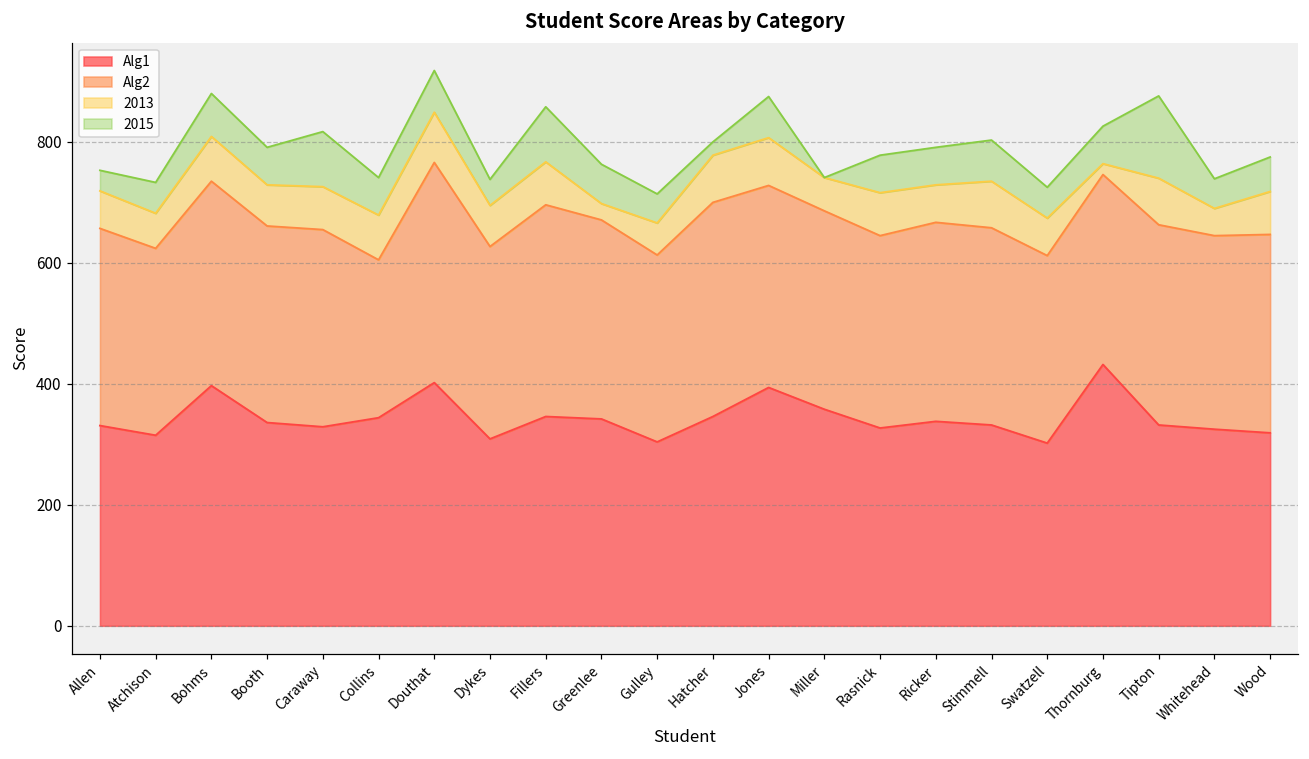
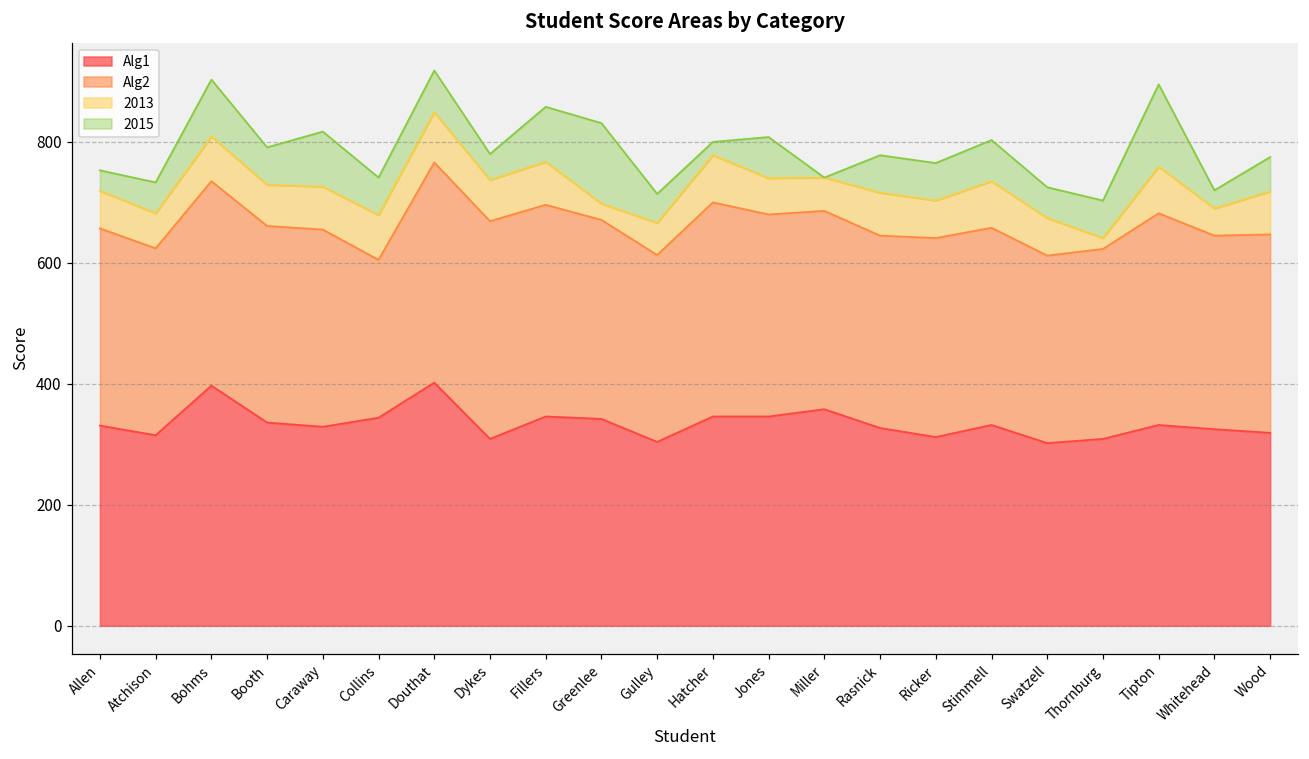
  {
    "Alg1": {
      "Allen": 330,
      "Atchison": 320,
      "Bohms": 400,
      "Booth": 340,
      "Caraway": 330,
      "Collins": 340,
      "Douthat": 400,
      "Dykes": 310,
      "Fillers": 350,
      "Greenlee": 340,
      "Gulley": 300,
      "Hatcher": 350,
-     "Jones": 390,
+     "Jones": 350,
      "Miller": 360,
      "Rasnick": 330,
-     "Ricker": 340,
+     "Ricker": 310,
      "Stimmell": 330,
      "Swatzell": 300,
-     "Thornburg": 430,
+     "Thornburg": 310,
      "Tipton": 330,
      "Whitehead": 330,
      "Wood": 320
    },
    "Alg2": {
      "Allen": 330,
      "Atchison": 310,
      "Bohms": 340,
      "Booth": 330,
      "Caraway": 330,
      "Collins": 260,
      "Douthat": 360,
-     "Dykes": 320,
+     "Dykes": 360,
      "Fillers": 350,
      "Greenlee": 330,
      "Gulley": 310,
      "Hatcher": 350,
      "Jones": 330,
      "Miller": 330,
      "Rasnick": 320,
      "Ricker": 330,
      "Stimmell": 330,
      "Swatzell": 310,
      "Thornburg": 310,
-     "Tipton": 330,
+     "Tipton": 350,
      "Whitehead": 320,
      "Wood": 330
    },
    "2013": {
      "Allen": 60,
      "Atchison": 60,
      "Bohms": 70,
      "Booth": 70,
      "Caraway": 70,
      "Collins": 70,
      "Douthat": 80,
      "Dykes": 70,
      "Fillers": 70,
      "Greenlee": 30,
      "Gulley": 50,
      "Hatcher": 80,
-     "Jones": 80,
+     "Jones": 60,
      "Rasnick": 70,
      "Ricker": 60,
      "Stimmell": 80,
      "Swatzell": 60,
      "Thornburg": 20,
      "Tipton": 80,
      "Whitehead": 50,
      "Wood": 70
    },
    "2015": {
      "Allen": 30,
      "Atchison": 50,
-     "Bohms": 70,
+     "Bohms": 90,
      "Booth": 60,
      "Caraway": 90,
      "Collins": 60,
      "Douthat": 70,
      "Dykes": 40,
      "Fillers": 90,
-     "Greenlee": 70,
+     "Greenlee": 130,
      "Gulley": 50,
      "Hatcher": 20,
      "Jones": 70,
      "Rasnick": 60,
      "Ricker": 60,
      "Stimmell": 70,
      "Swatzell": 50,
      "Thornburg": 60,
      "Tipton": 140,
-     "Whitehead": 50,
+     "Whitehead": 30,
      "Wood": 60
    }
  }
